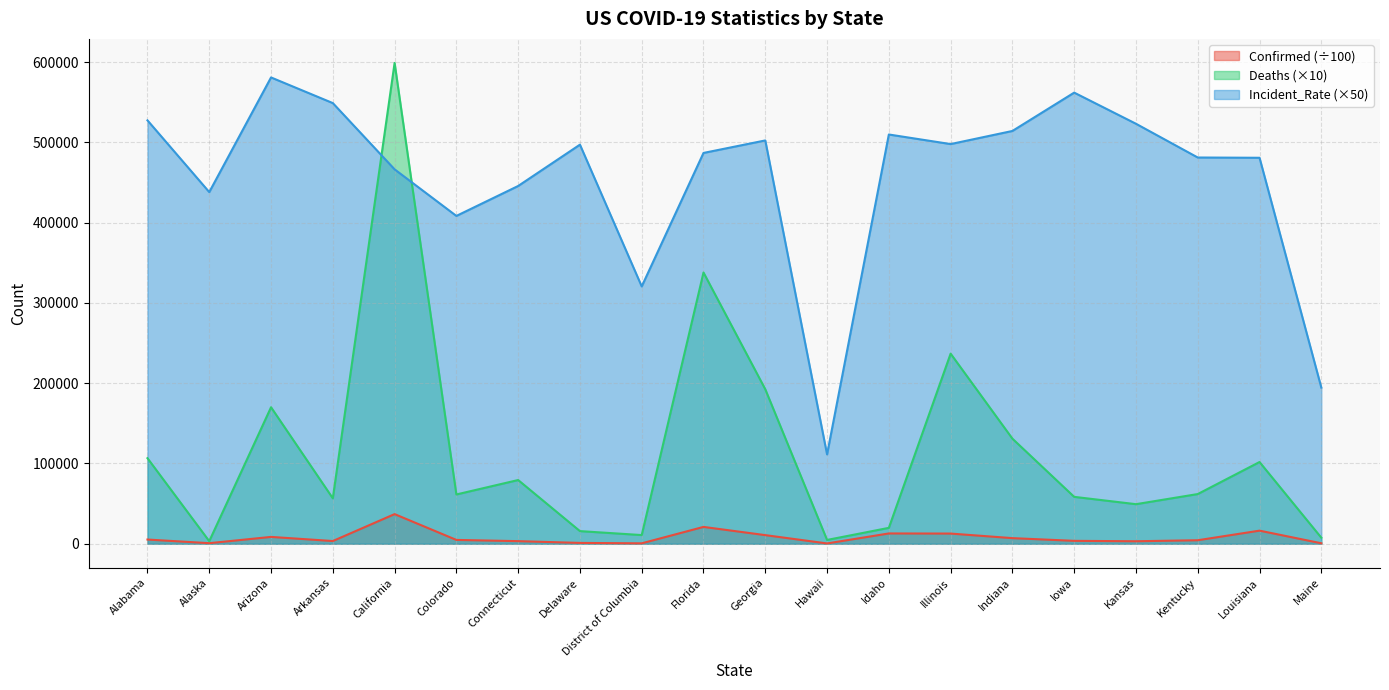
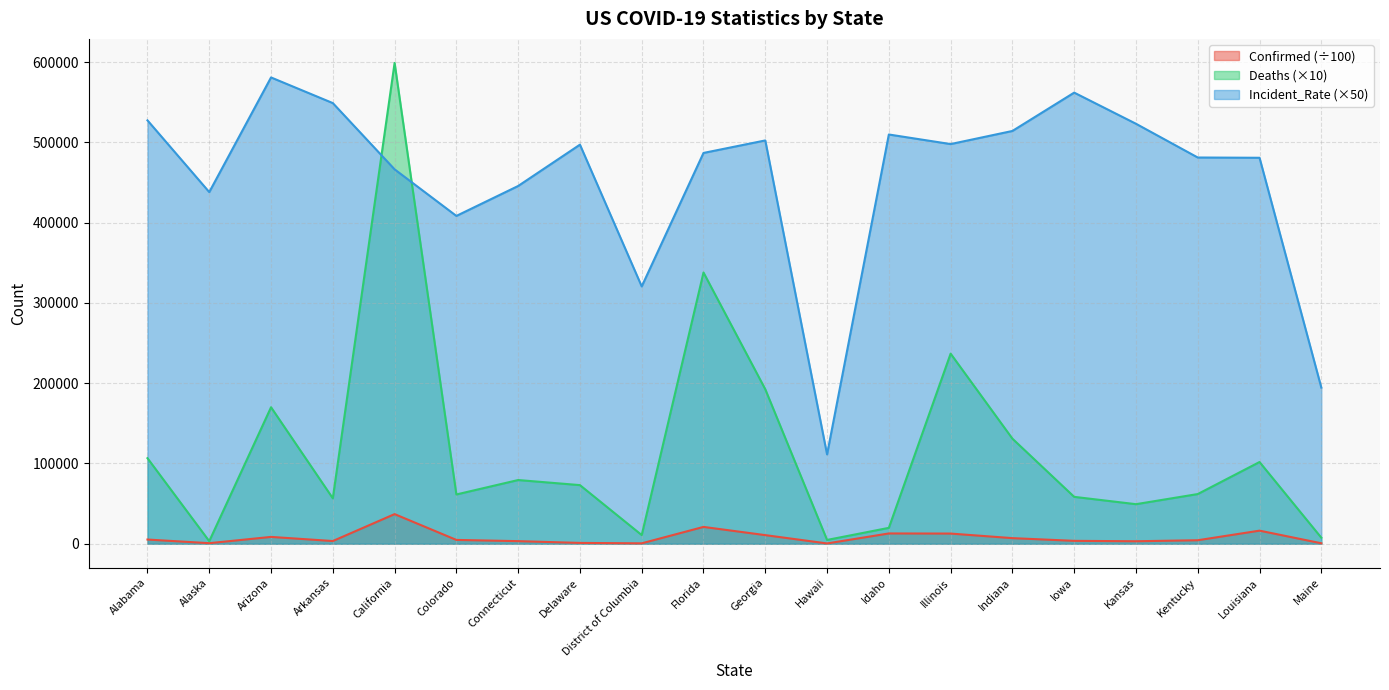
  {
    "Confirmed (÷100)": {
      "Alabama": 10000,
      "Arizona": 10000,
      "Arkansas": 0,
      "California": 40000,
      "Colorado": 0,
      "Connecticut": 0,
      "Delaware": 0,
      "District of Columbia": 0,
      "Florida": 20000,
      "Georgia": 10000,
      "Hawaii": 0,
      "Idaho": 10000,
      "Illinois": 10000,
      "Indiana": 10000,
      "Iowa": 0,
      "Kansas": 0,
      "Kentucky": 0,
      "Louisiana": 20000,
      "Maine": 0
    },
    "Deaths (×10)": {
      "Alabama": 110000,
      "Arizona": 170000,
      "Arkansas": 60000,
      "California": 600000,
      "Colorado": 60000,
      "Connecticut": 80000,
-     "Delaware": 20000,
+     "Delaware": 70000,
      "District of Columbia": 10000,
      "Florida": 340000,
      "Georgia": 190000,
      "Hawaii": 0,
      "Idaho": 20000,
      "Illinois": 240000,
      "Indiana": 130000,
      "Iowa": 60000,
      "Kansas": 50000,
      "Kentucky": 60000,
      "Louisiana": 100000,
      "Maine": 10000
    },
    "Incident_Rate (×50)": {
      "Alabama": 530000,
      "Alaska": 440000,
      "Arizona": 580000,
      "Arkansas": 550000,
      "California": 470000,
      "Colorado": 410000,
      "Connecticut": 450000,
      "Delaware": 500000,
      "District of Columbia": 320000,
      "Florida": 490000,
      "Georgia": 500000,
      "Hawaii": 110000,
      "Idaho": 510000,
      "Illinois": 500000,
      "Indiana": 510000,
      "Iowa": 560000,
      "Kansas": 520000,
      "Kentucky": 480000,
      "Louisiana": 480000,
      "Maine": 190000
    }
  }
